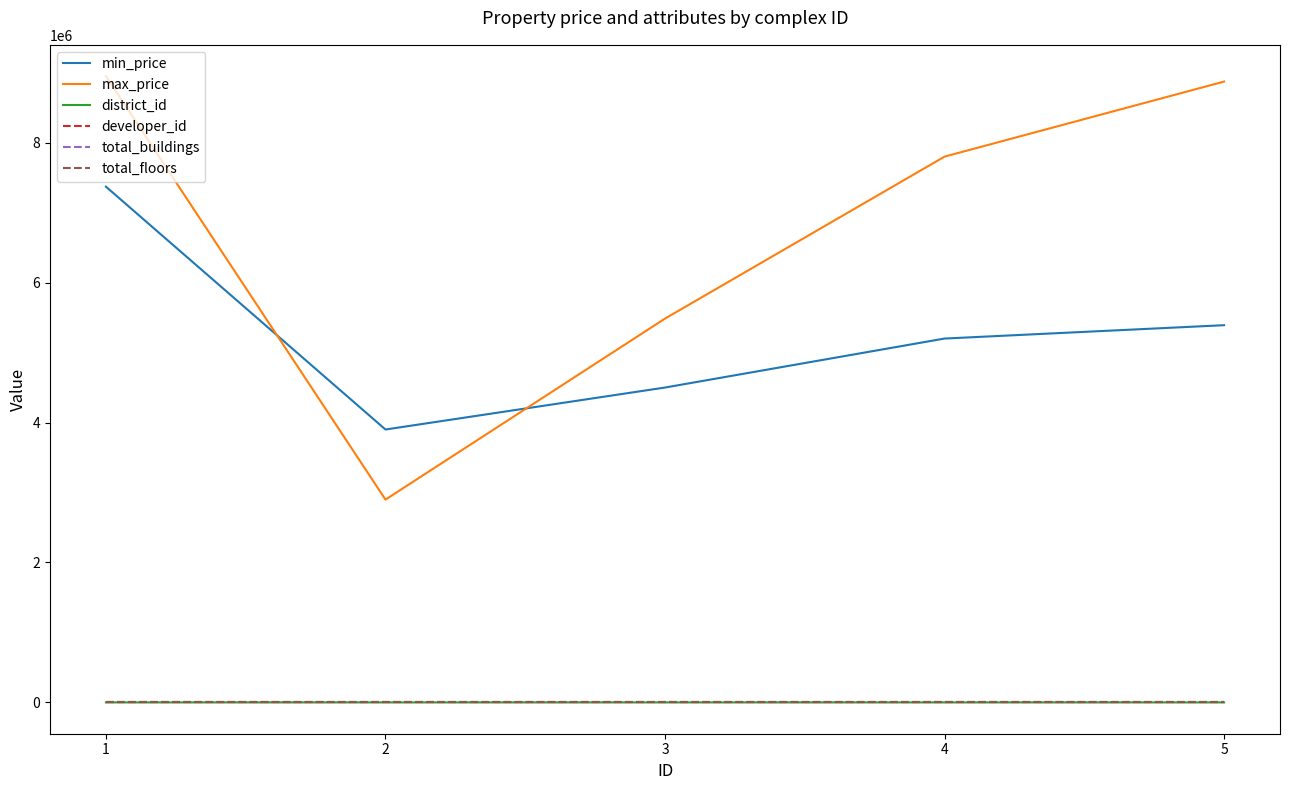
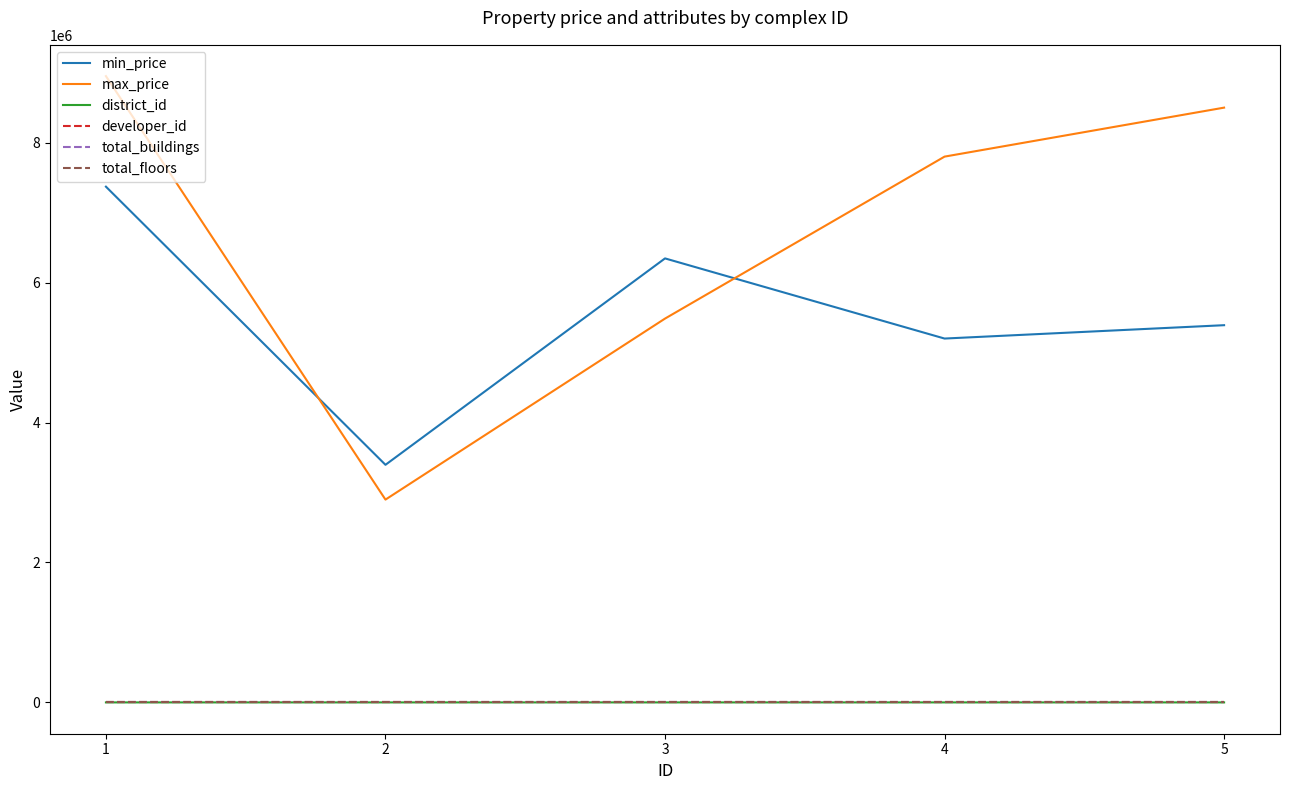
  {
    "min_price": {
      "1": 7400000,
-     "2": 3900000,
-     "3": 4500000,
+     "2": 3400000,
+     "3": 6300000,
      "4": 5200000,
      "5": 5400000
    },
    "max_price": {
      "2": 2900000,
      "3": 5500000,
      "4": 7800000,
-     "5": 8900000
+     "5": 8500000
    },
    "total_floors": {
      "1": 0,
      "2": 0,
      "3": 0,
      "4": 0,
      "5": 0
    }
  }
